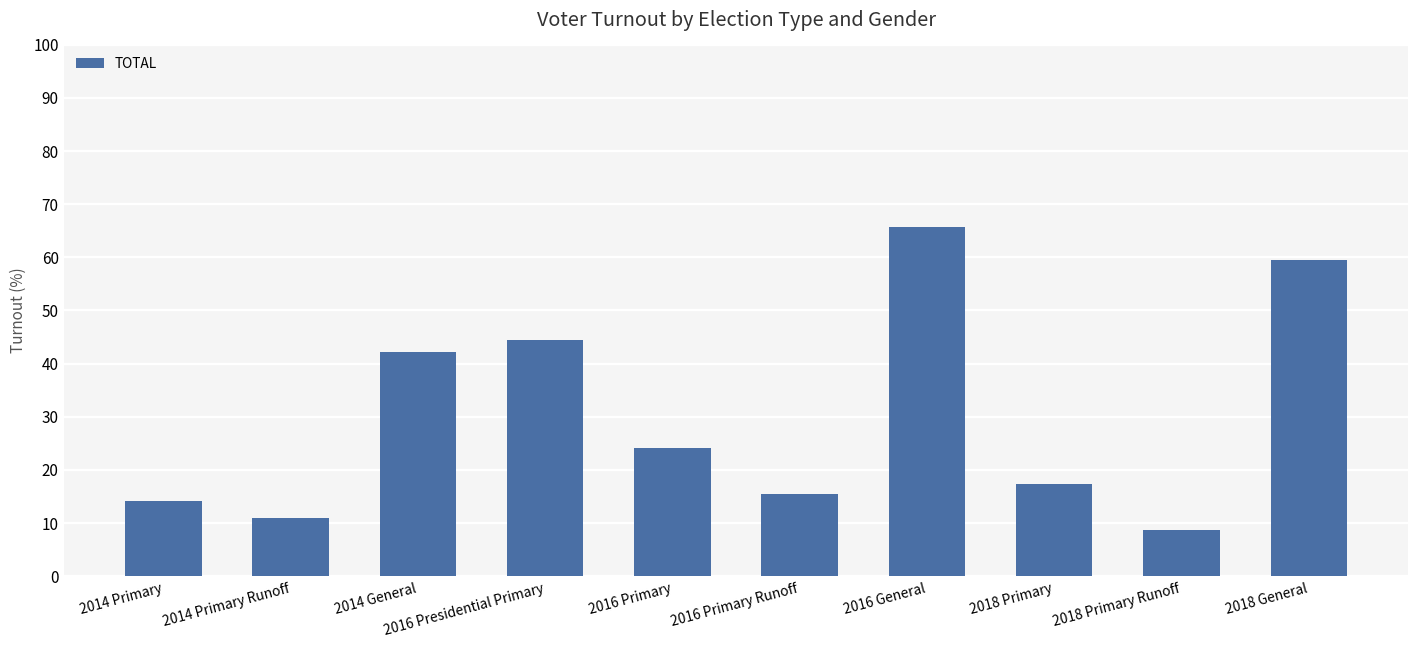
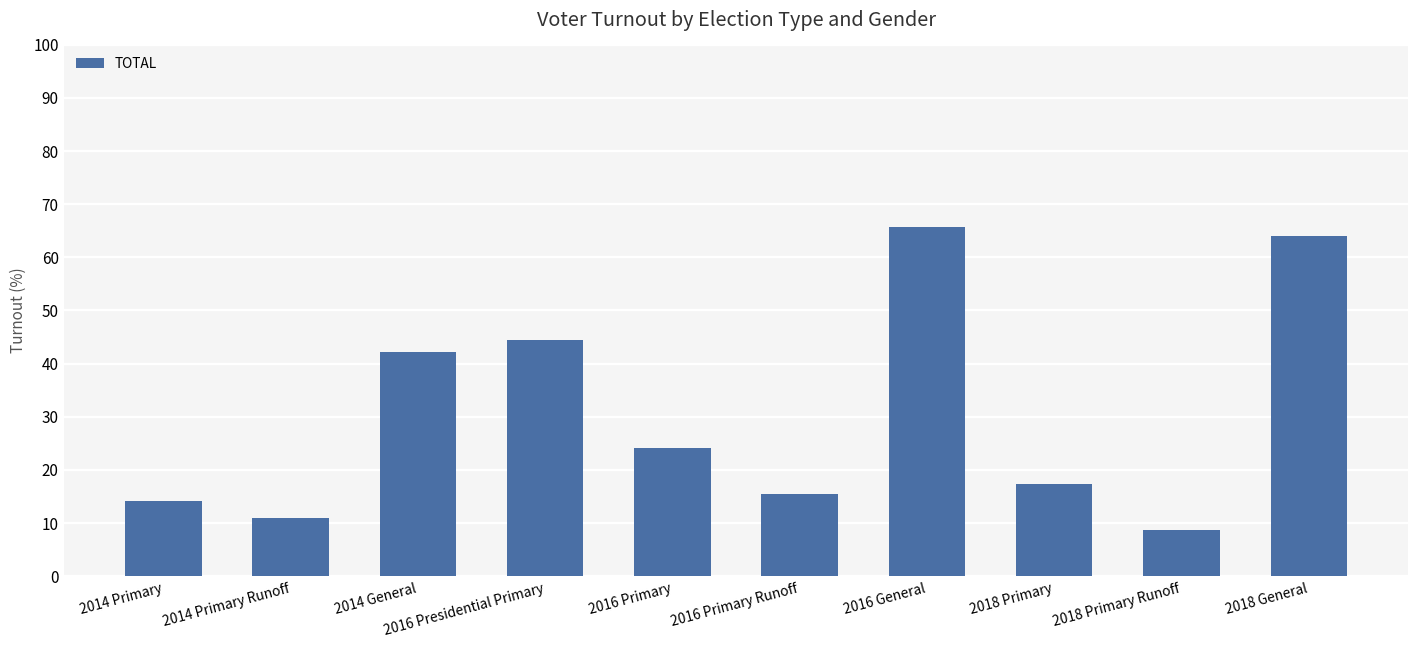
  {
    "2014 Primary": 14,
    "2014 Primary Runoff": 11,
    "2014 General": 42,
    "2016 Presidential Primary": 45,
    "2016 Primary": 24,
    "2016 Primary Runoff": 15,
    "2016 General": 66,
    "2018 Primary": 17,
    "2018 Primary Runoff": 9,
-   "2018 General": 60
+   "2018 General": 64
  }
